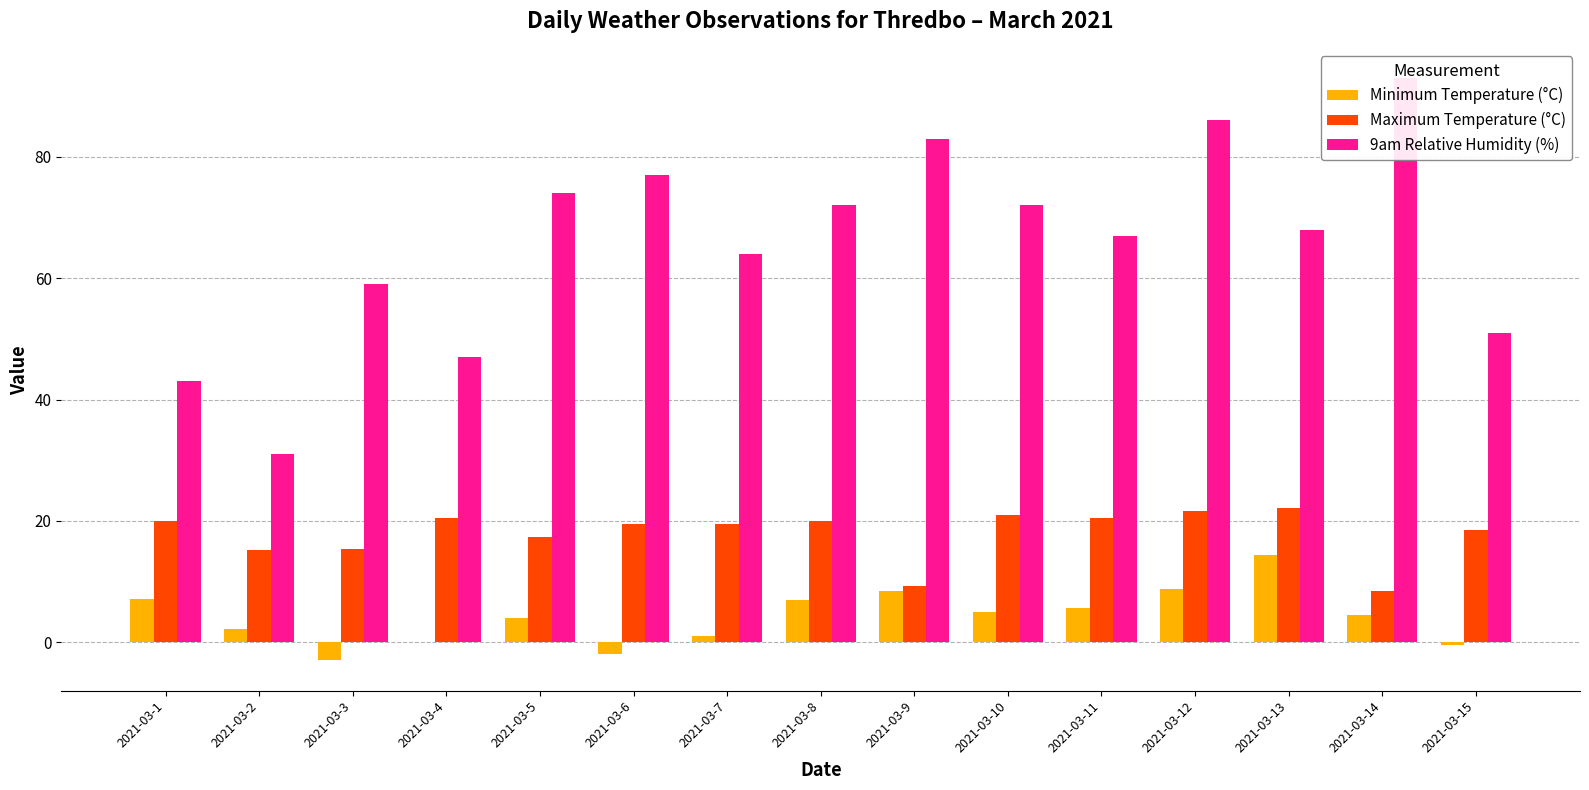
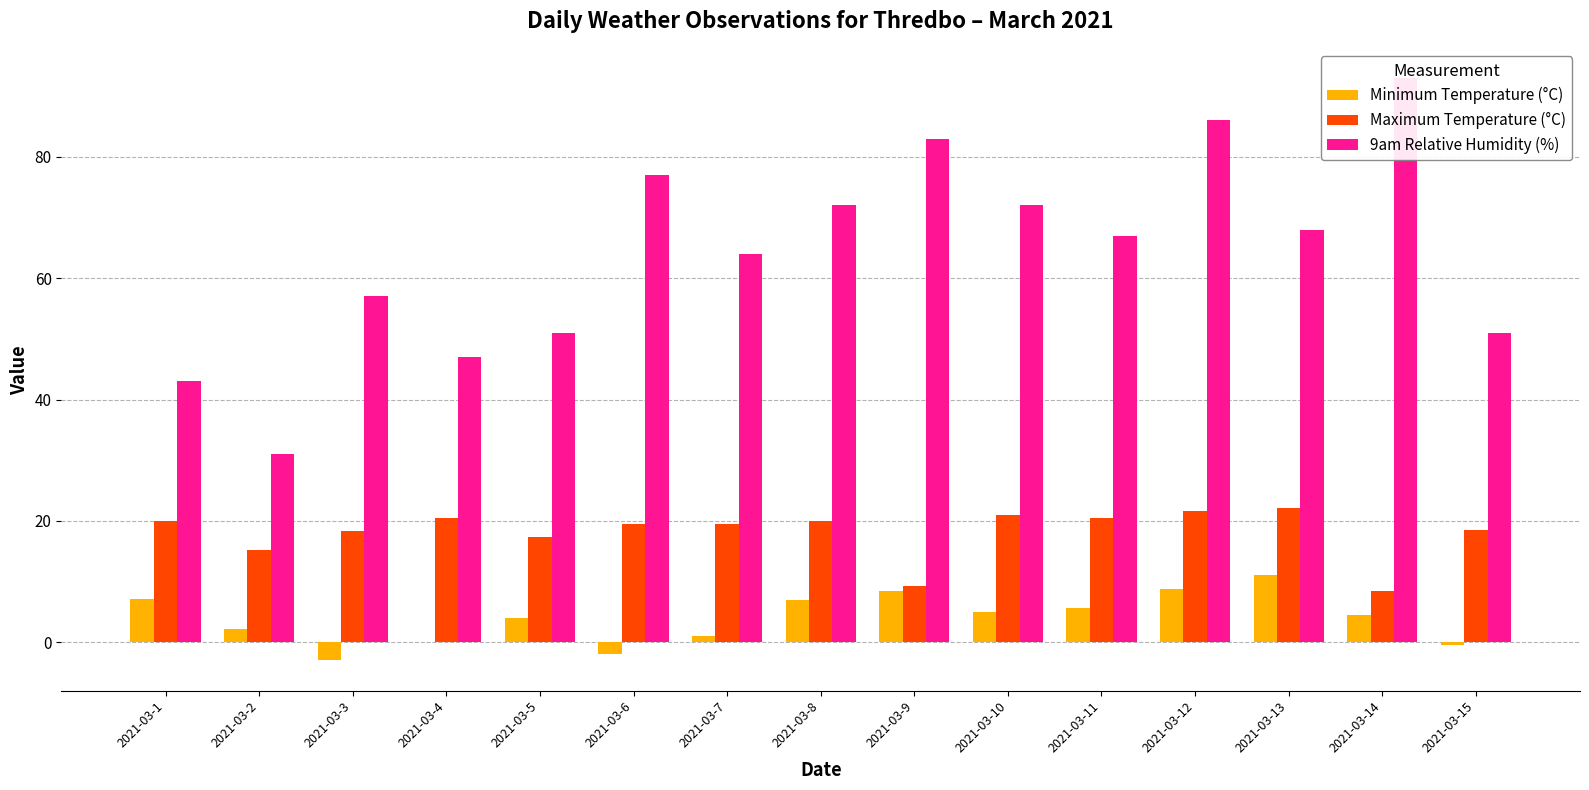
  {
    "Minimum Temperature (°C)": {
      "2021-03-1": 7,
      "2021-03-2": 2,
      "2021-03-3": -3,
      "2021-03-4": 0,
      "2021-03-5": 4,
      "2021-03-6": -2,
      "2021-03-7": 1,
      "2021-03-8": 7,
      "2021-03-9": 9,
      "2021-03-10": 5,
      "2021-03-11": 6,
      "2021-03-12": 9,
-     "2021-03-13": 14,
+     "2021-03-13": 11,
      "2021-03-14": 5,
      "2021-03-15": -1
    },
    "Maximum Temperature (°C)": {
      "2021-03-1": 20,
      "2021-03-2": 15,
-     "2021-03-3": 15,
+     "2021-03-3": 18,
      "2021-03-4": 20,
      "2021-03-5": 17,
      "2021-03-6": 20,
      "2021-03-7": 20,
      "2021-03-8": 20,
      "2021-03-9": 9,
      "2021-03-10": 21,
      "2021-03-11": 21,
      "2021-03-12": 22,
      "2021-03-13": 22,
      "2021-03-14": 9,
      "2021-03-15": 19
    },
    "9am Relative Humidity (%)": {
      "2021-03-1": 43,
      "2021-03-2": 31,
-     "2021-03-3": 59,
+     "2021-03-3": 57,
      "2021-03-4": 47,
-     "2021-03-5": 74,
+     "2021-03-5": 51,
      "2021-03-6": 77,
      "2021-03-7": 64,
      "2021-03-8": 72,
      "2021-03-9": 83,
      "2021-03-10": 72,
      "2021-03-11": 67,
      "2021-03-12": 86,
      "2021-03-13": 68,
      "2021-03-15": 51
    }
  }
